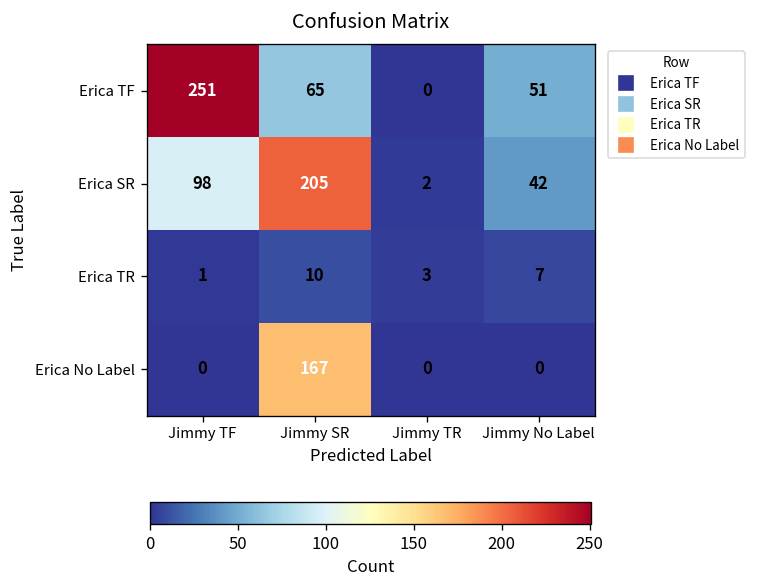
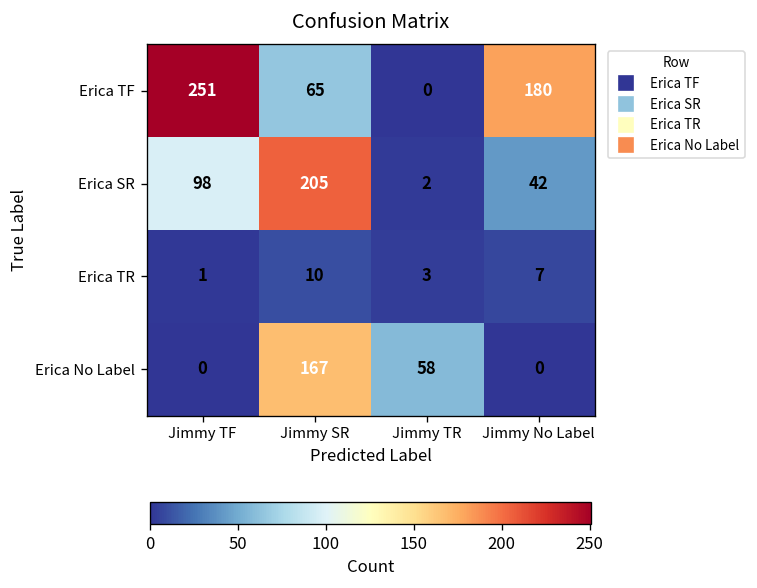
  {
    "Erica TF": {
      "Jimmy TF": 251,
      "Jimmy SR": 65,
      "Jimmy TR": 0,
-     "Jimmy No Label": 51
+     "Jimmy No Label": 180
    },
    "Erica SR": {
      "Jimmy TF": 98,
      "Jimmy SR": 205,
      "Jimmy TR": 2,
      "Jimmy No Label": 42
    },
    "Erica TR": {
      "Jimmy TF": 1,
      "Jimmy SR": 10,
      "Jimmy TR": 3,
      "Jimmy No Label": 7
    },
    "Erica No Label": {
      "Jimmy TF": 0,
      "Jimmy SR": 167,
-     "Jimmy TR": 0,
+     "Jimmy TR": 58,
      "Jimmy No Label": 0
    }
  }
